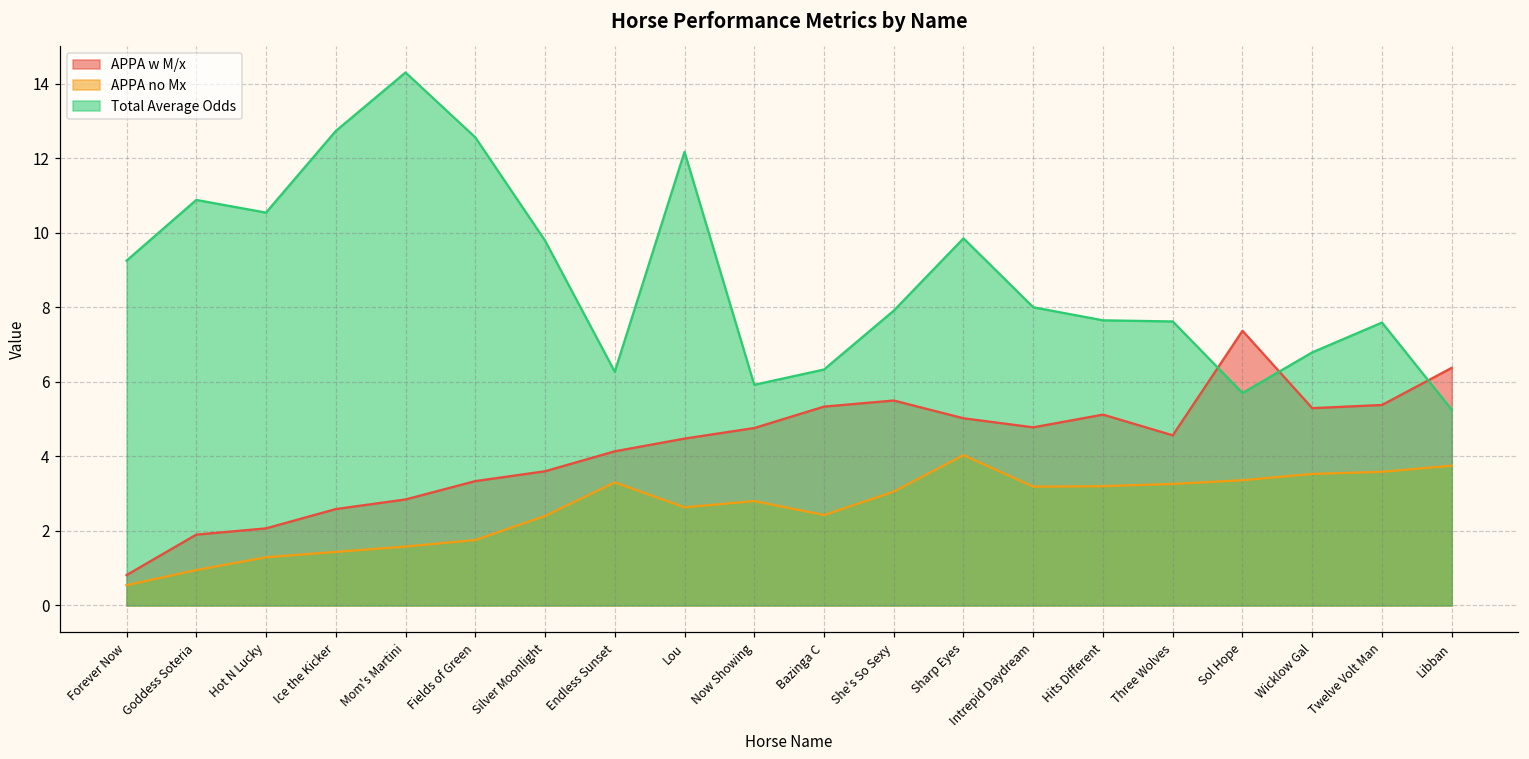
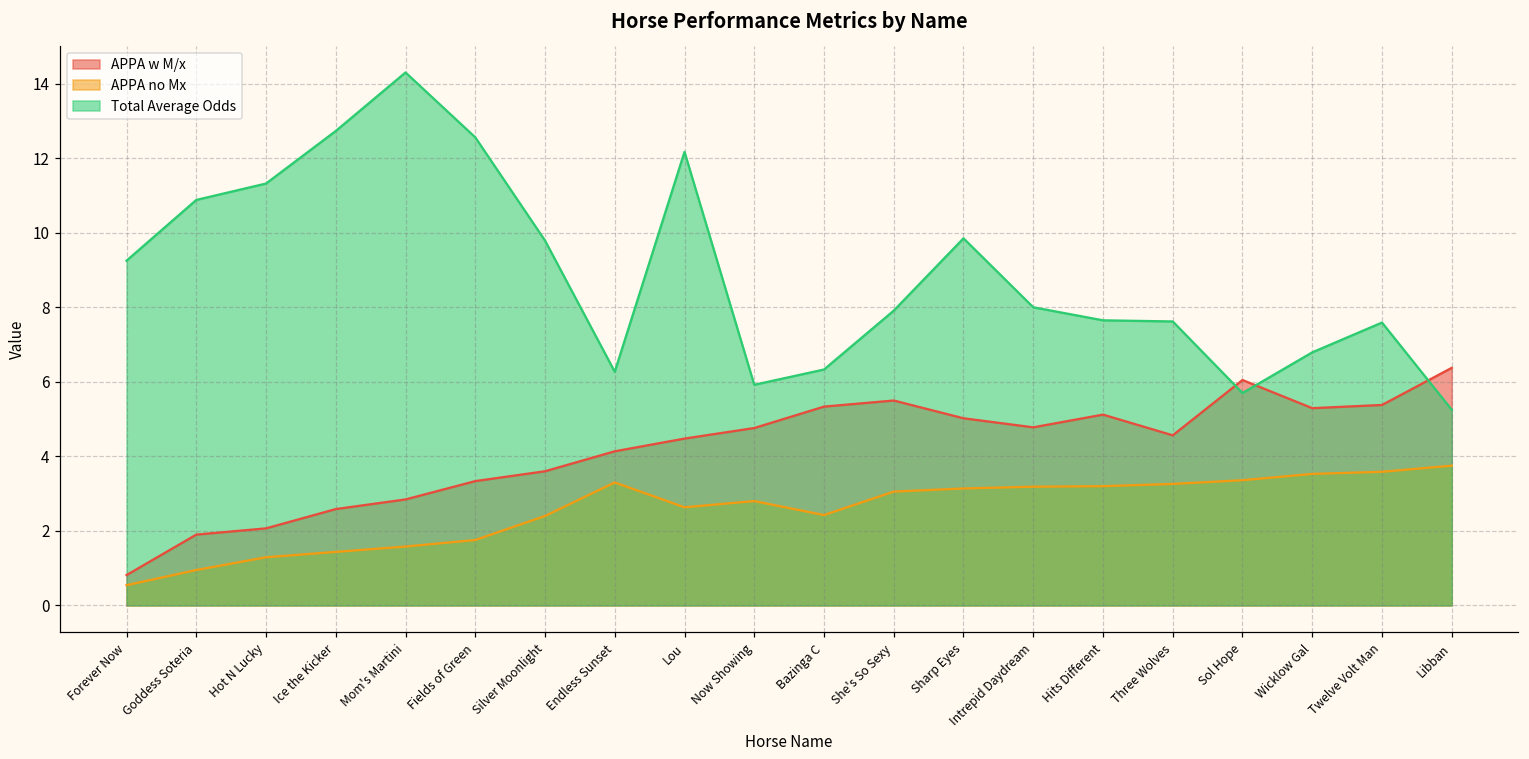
  {
    "APPA w M/x": {
      "Forever Now": 0.8,
      "Goddess Soteria": 1.9,
      "Hot N Lucky": 2.1,
      "Ice the Kicker": 2.6,
      "Mom's Martini": 2.8,
      "Fields of Green": 3.3,
      "Silver Moonlight": 3.6,
      "Endless Sunset": 4.1,
      "Lou": 4.5,
      "Now Showing": 4.8,
      "Bazinga C": 5.3,
      "She's So Sexy": 5.5,
      "Sharp Eyes": 5.0,
      "Intrepid Daydream": 4.8,
      "Hits Different": 5.1,
      "Three Wolves": 4.6,
-     "Sol Hope": 7.4,
+     "Sol Hope": 6.0,
      "Wicklow Gal": 5.3,
      "Twelve Volt Man": 5.4,
      "Libban": 6.4
    },
    "APPA no Mx": {
      "Forever Now": 0.5,
      "Goddess Soteria": 1.0,
      "Hot N Lucky": 1.3,
      "Ice the Kicker": 1.4,
      "Mom's Martini": 1.6,
      "Fields of Green": 1.8,
      "Silver Moonlight": 2.4,
      "Endless Sunset": 3.3,
      "Lou": 2.6,
      "Now Showing": 2.8,
      "Bazinga C": 2.4,
      "She's So Sexy": 3.1,
-     "Sharp Eyes": 4.0,
+     "Sharp Eyes": 3.1,
      "Intrepid Daydream": 3.2,
      "Hits Different": 3.2,
      "Three Wolves": 3.3,
      "Sol Hope": 3.4,
      "Wicklow Gal": 3.5,
      "Twelve Volt Man": 3.6,
      "Libban": 3.8
    },
    "Total Average Odds": {
      "Forever Now": 9.3,
      "Goddess Soteria": 10.9,
-     "Hot N Lucky": 10.5,
+     "Hot N Lucky": 11.3,
      "Ice the Kicker": 12.7,
      "Mom's Martini": 14.3,
      "Fields of Green": 12.6,
      "Silver Moonlight": 9.8,
      "Endless Sunset": 6.3,
      "Lou": 12.2,
      "Now Showing": 5.9,
      "Bazinga C": 6.3,
      "She's So Sexy": 7.9,
      "Sharp Eyes": 9.9,
      "Intrepid Daydream": 8.0,
      "Hits Different": 7.7,
      "Three Wolves": 7.6,
      "Sol Hope": 5.7,
      "Wicklow Gal": 6.8,
      "Twelve Volt Man": 7.6,
      "Libban": 5.3
    }
  }
